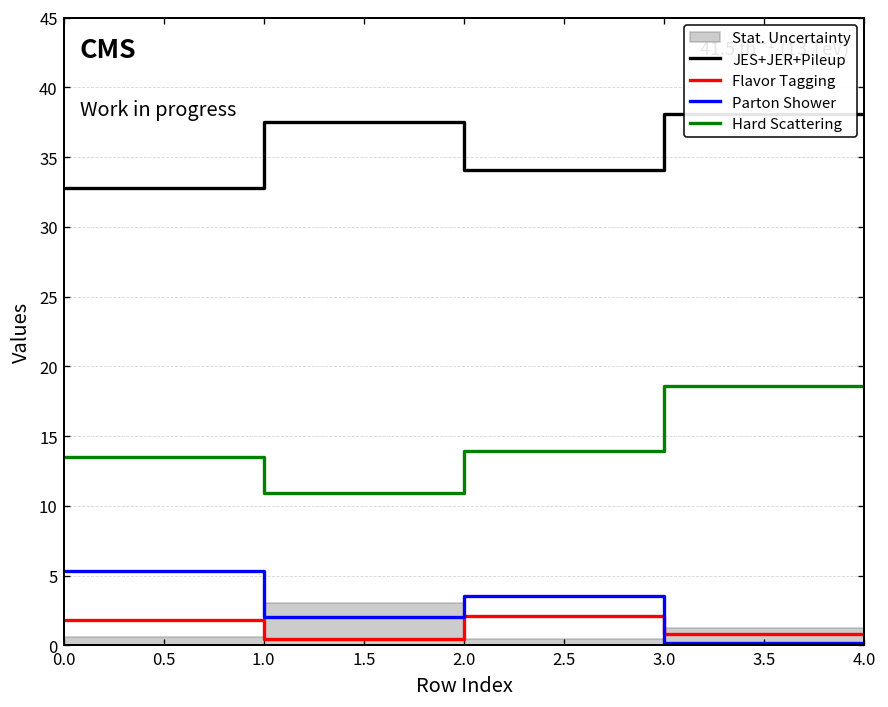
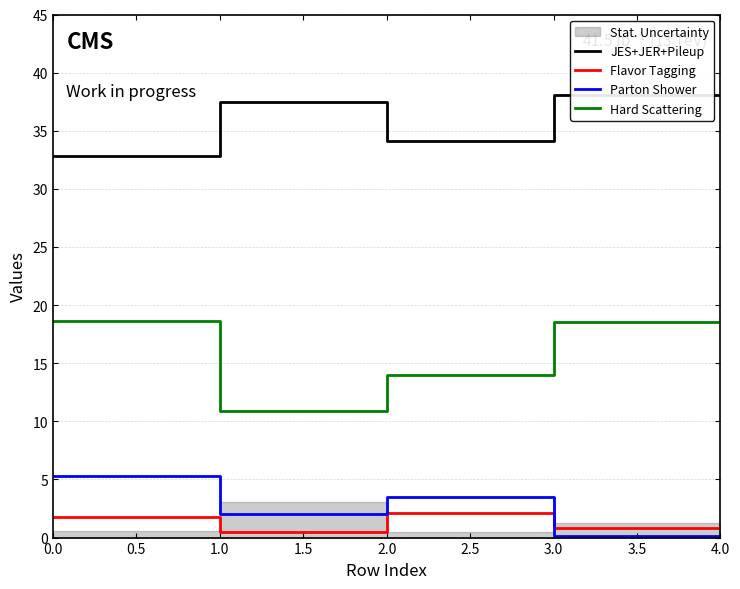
  {
    "JES+JER+Pileup": {
      "0.0": 32.8,
      "1.0": 37.5,
      "2.0": 34.1,
      "3.0": 38.1,
      "4.0": 38.1
    },
    "Flavor Tagging": {
      "0.0": 1.8,
      "2.0": 2.1,
      "3.0": 0.8,
      "4.0": 0.8
    },
    "Parton Shower": {
      "0.0": 5.3,
      "1.0": 2.0,
      "2.0": 3.5,
      "3.0": 0.2,
      "4.0": 0.2
    },
    "Hard Scattering": {
-     "0.0": 13.5,
+     "0.0": 18.6,
      "1.0": 10.9,
      "2.0": 14.0,
      "3.0": 18.6,
      "4.0": 18.6
    }
  }
